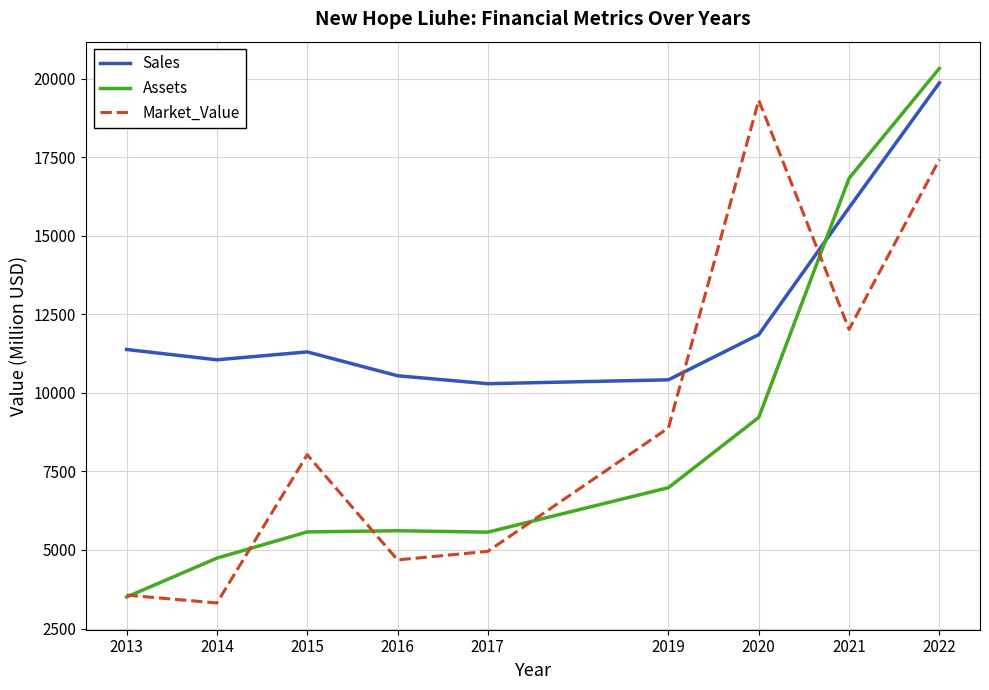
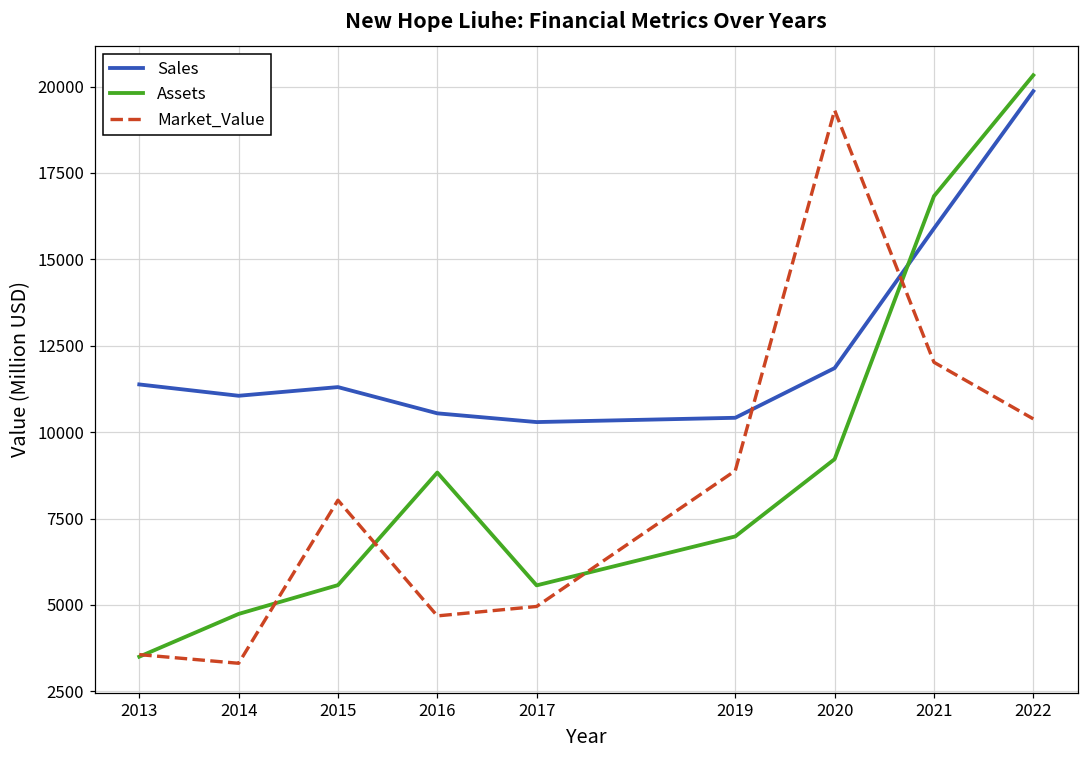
  {
    "Sales": {
      "2013": 11400,
      "2014": 11100,
      "2015": 11300,
      "2016": 10500,
      "2017": 10300,
      "2019": 10400,
      "2020": 11900,
      "2021": 15900,
      "2022": 19900
    },
    "Assets": {
      "2014": 4700,
      "2015": 5600,
-     "2016": 5600,
+     "2016": 8800,
      "2017": 5600,
      "2019": 7000,
      "2020": 9200,
      "2021": 16800,
      "2022": 20300
    },
    "Market_Value": {
      "2014": 3300,
      "2015": 8000,
      "2016": 4700,
      "2017": 5000,
      "2019": 8900,
      "2020": 19300,
      "2021": 12000,
-     "2022": 17400
+     "2022": 10400
    }
  }
